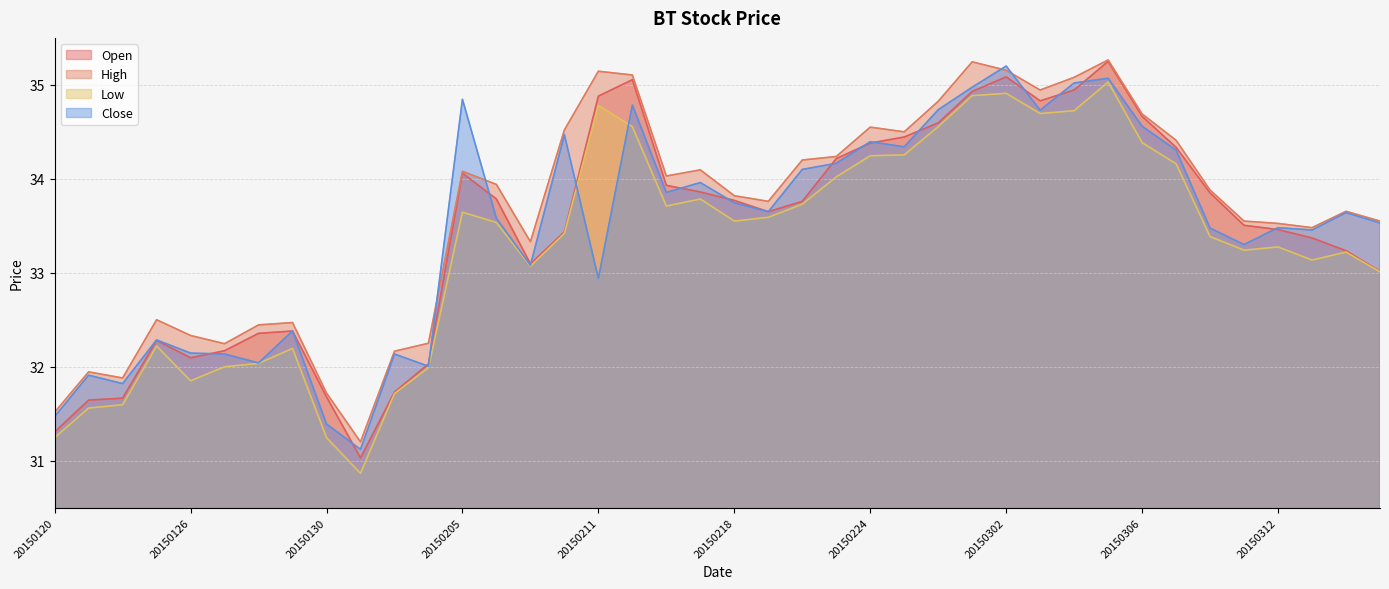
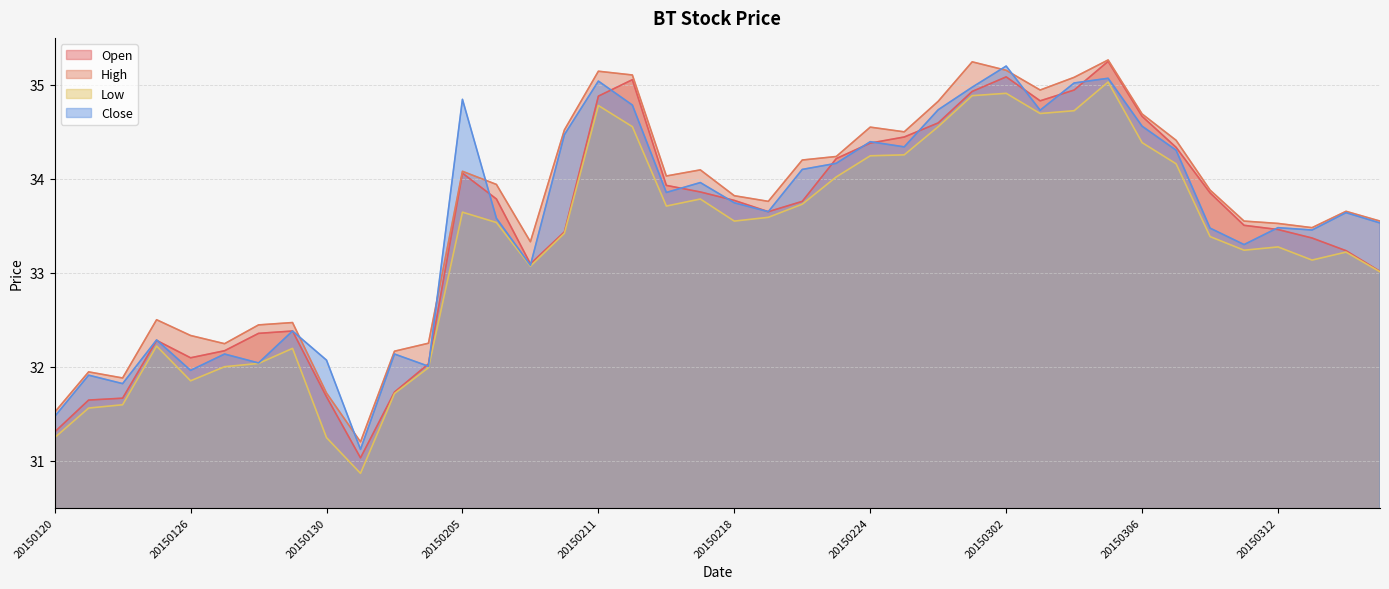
  {
    "Close": {
      "20150120": 31.5,
-     "20150126": 32.1,
-     "20150130": 31.4,
+     "20150126": 32.0,
+     "20150130": 32.1,
      "20150205": 34.8,
-     "20150211": 32.9,
+     "20150211": 35.0,
      "20150302": 35.2,
      "20150306": 34.6
    }
  }
